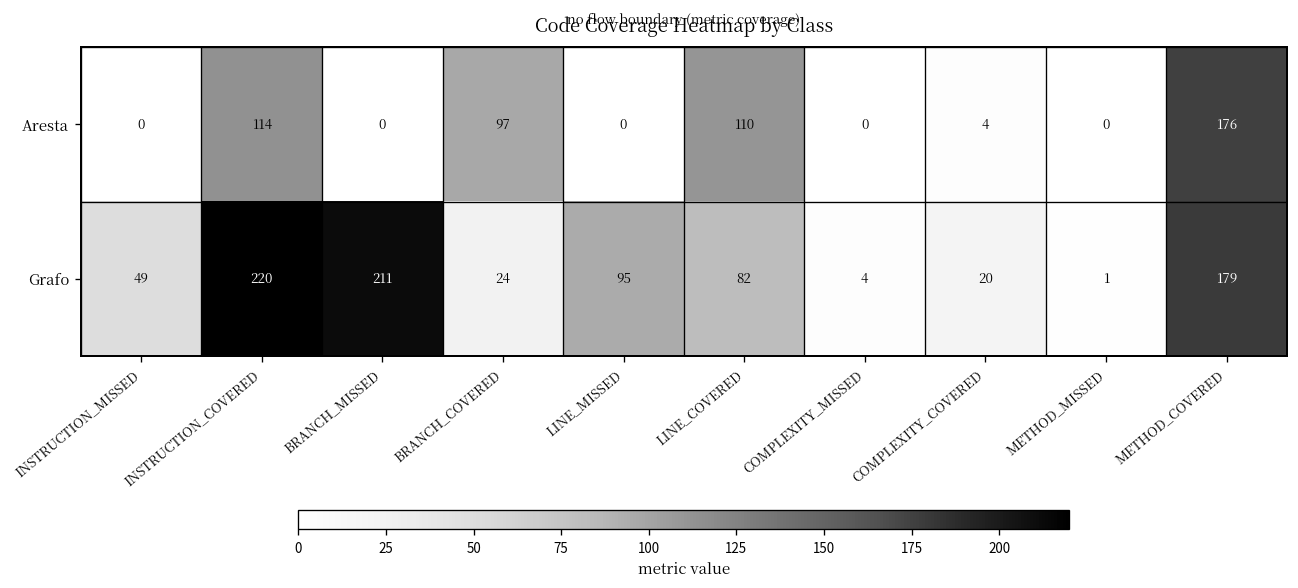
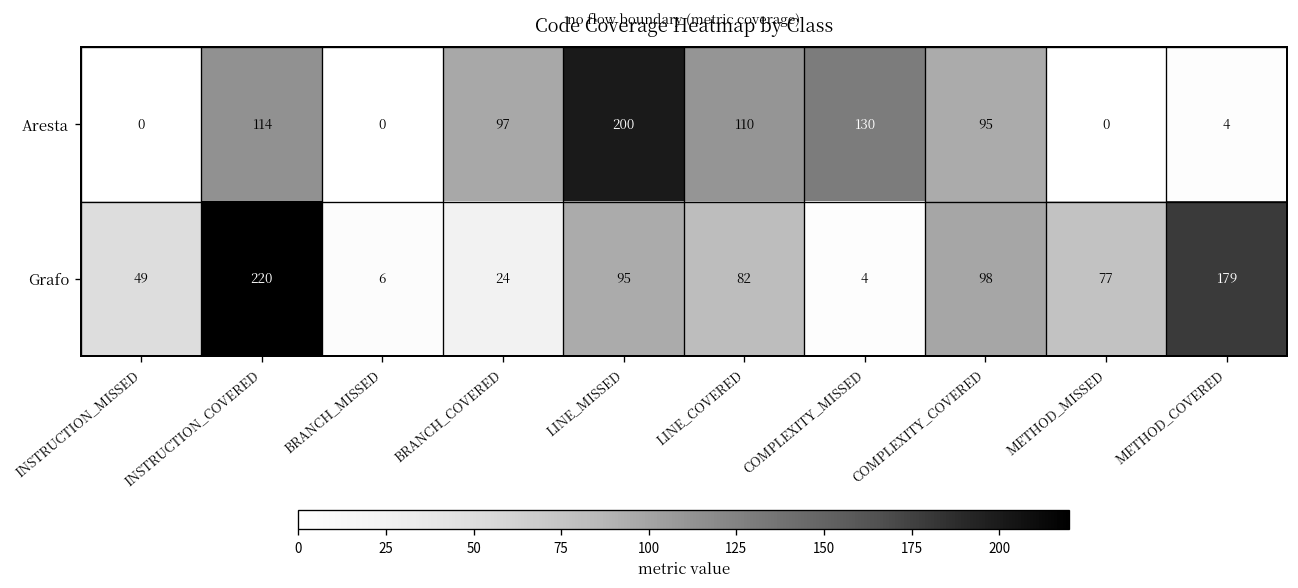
  {
    "Aresta": {
      "INSTRUCTION_MISSED": 0,
      "INSTRUCTION_COVERED": 114,
      "BRANCH_MISSED": 0,
      "BRANCH_COVERED": 97,
-     "LINE_MISSED": 0,
+     "LINE_MISSED": 200,
      "LINE_COVERED": 110,
-     "COMPLEXITY_MISSED": 0,
-     "COMPLEXITY_COVERED": 4,
+     "COMPLEXITY_MISSED": 130,
+     "COMPLEXITY_COVERED": 95,
      "METHOD_MISSED": 0,
-     "METHOD_COVERED": 176
+     "METHOD_COVERED": 4
    },
    "Grafo": {
      "INSTRUCTION_MISSED": 49,
      "INSTRUCTION_COVERED": 220,
-     "BRANCH_MISSED": 211,
+     "BRANCH_MISSED": 6,
      "BRANCH_COVERED": 24,
      "LINE_MISSED": 95,
      "LINE_COVERED": 82,
      "COMPLEXITY_MISSED": 4,
-     "COMPLEXITY_COVERED": 20,
-     "METHOD_MISSED": 1,
+     "COMPLEXITY_COVERED": 98,
+     "METHOD_MISSED": 77,
      "METHOD_COVERED": 179
    }
  }
